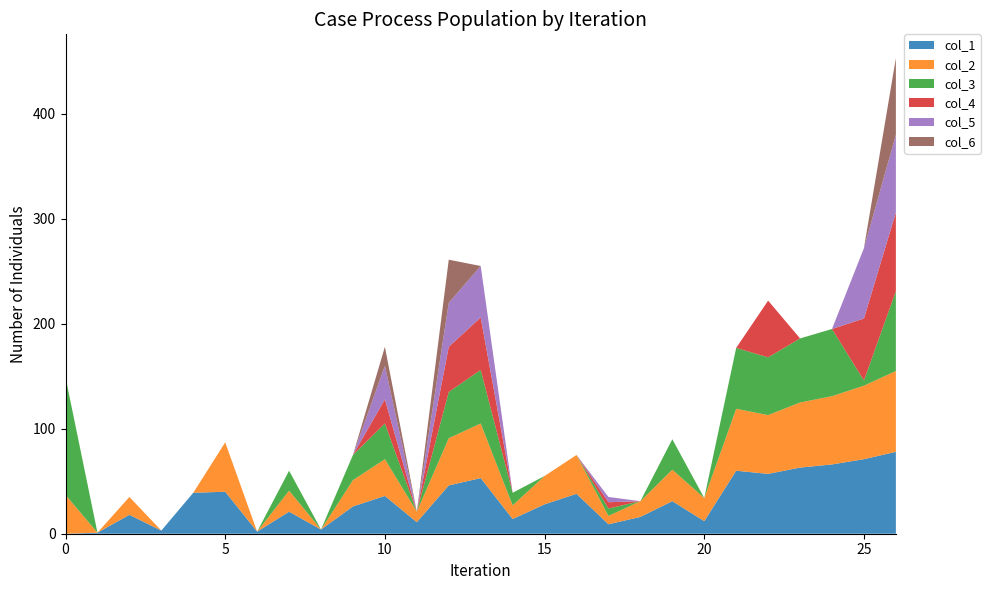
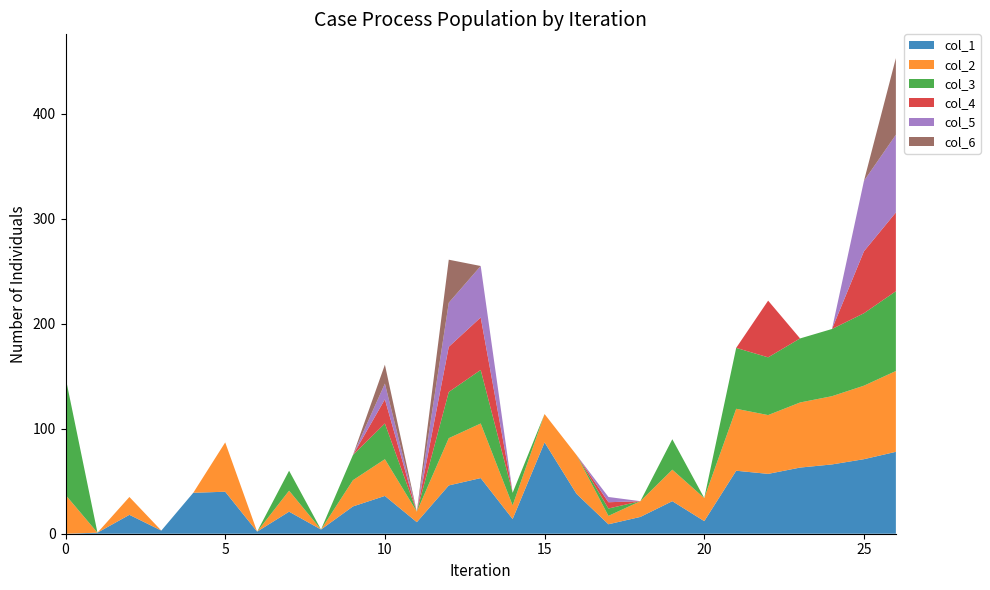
  {
    "col_1": {
      "0": 0,
      "5": 40,
      "10": 36,
-     "15": 28,
+     "15": 87,
      "20": 12,
      "25": 71
    },
    "col_2": {
      "0": 37,
      "10": 35,
      "25": 70
    },
    "col_3": {
      "10": 34,
-     "25": 5
+     "25": 69
    },
    "col_4": {
      "10": 23,
      "25": 59
    },
    "col_5": {
-     "10": 32
+     "10": 15
    },
    "col_6": {
      "10": 18
    }
  }
